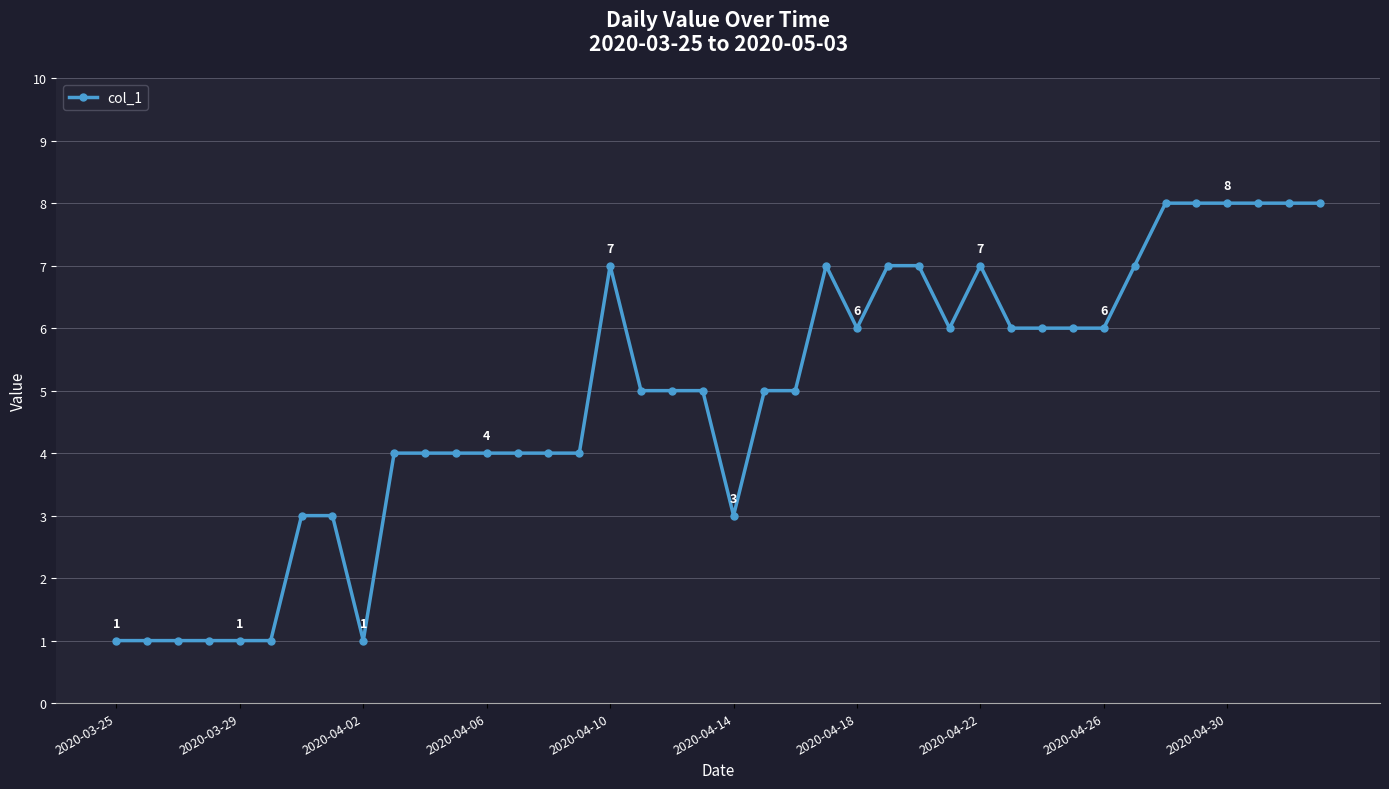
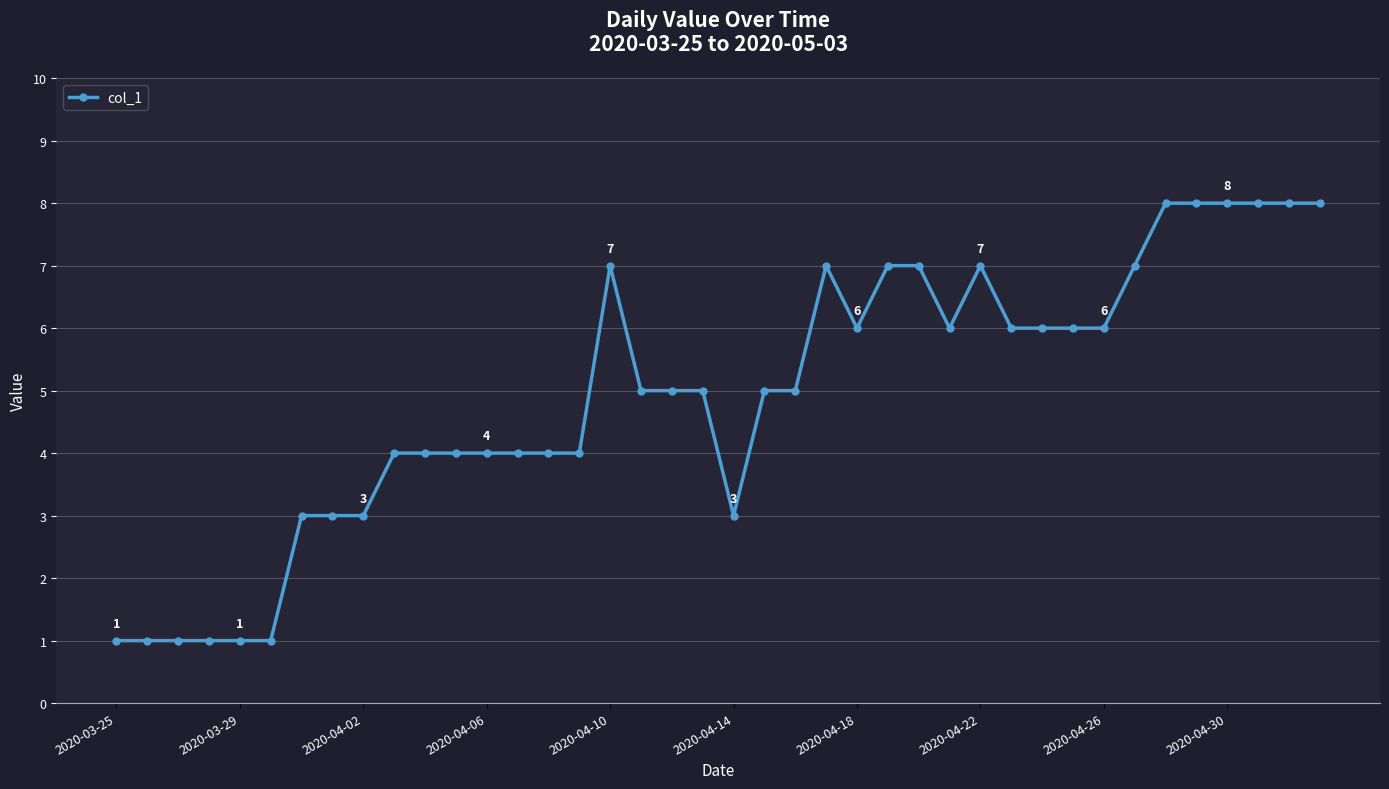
  {
    "2020-03-25": 1,
    "2020-03-29": 1,
-   "2020-04-02": 1,
+   "2020-04-02": 3,
    "2020-04-06": 4,
    "2020-04-10": 7,
    "2020-04-14": 3,
    "2020-04-18": 6,
    "2020-04-22": 7,
    "2020-04-26": 6,
    "2020-04-30": 8
  }
